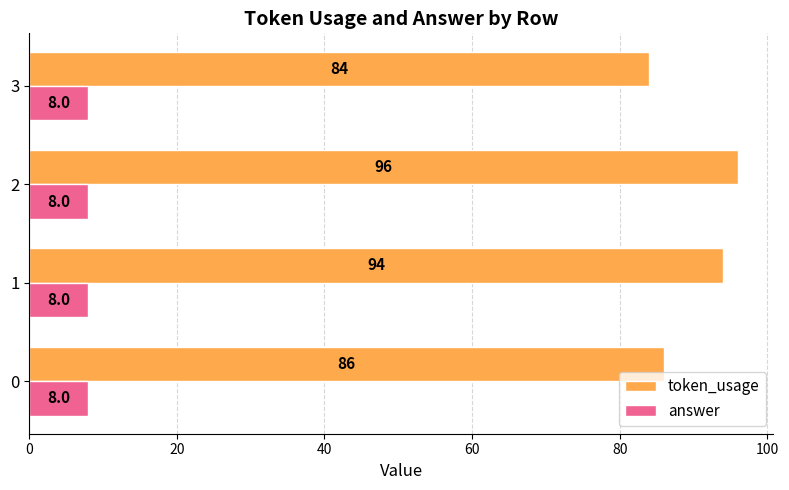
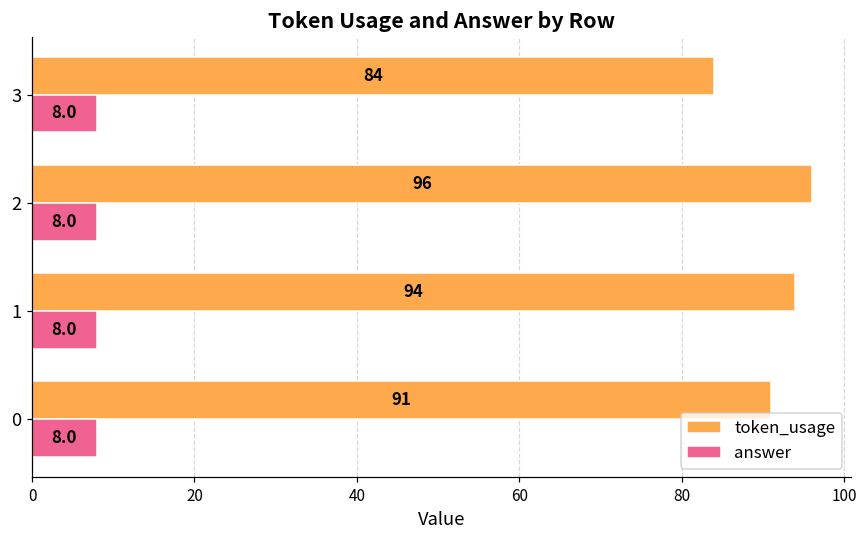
  {
    "token_usage": {
      "3": 84,
      "2": 96,
      "1": 94,
-     "0": 86
+     "0": 91
    },
    "answer": {
      "3": 8.0,
      "2": 8.0,
      "1": 8.0,
      "0": 8.0
    }
  }
